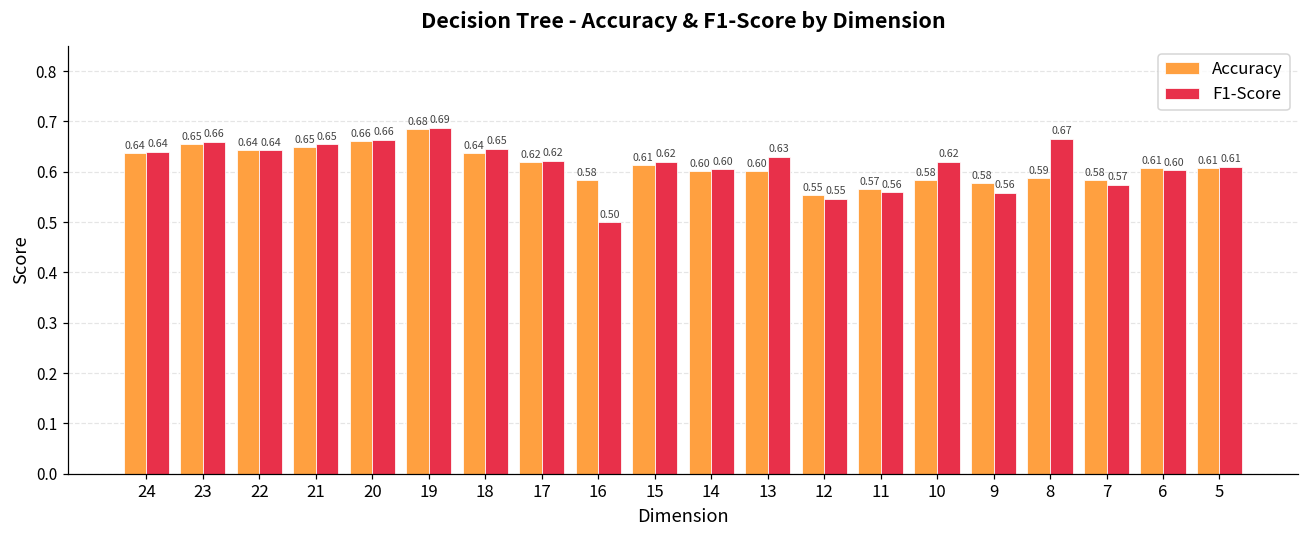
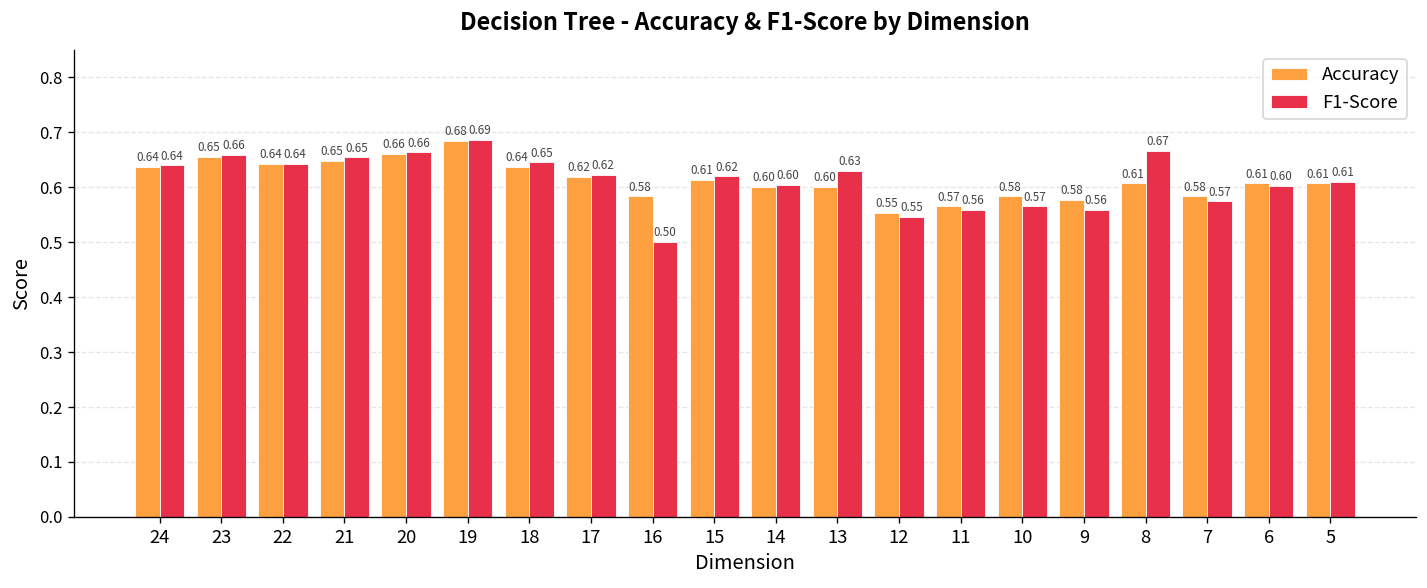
  {
    "Accuracy": {
      "24": 0.64,
      "23": 0.65,
      "22": 0.64,
      "21": 0.65,
      "20": 0.66,
      "19": 0.68,
      "18": 0.64,
      "17": 0.62,
      "16": 0.58,
      "15": 0.61,
      "14": 0.60,
      "13": 0.60,
      "12": 0.55,
      "11": 0.57,
      "10": 0.58,
      "9": 0.58,
-     "8": 0.59,
+     "8": 0.61,
      "7": 0.58,
      "6": 0.61,
      "5": 0.61
    },
    "F1-Score": {
      "24": 0.64,
      "23": 0.66,
      "22": 0.64,
      "21": 0.65,
      "20": 0.66,
      "19": 0.69,
      "18": 0.65,
      "17": 0.62,
      "16": 0.50,
      "15": 0.62,
      "14": 0.60,
      "13": 0.63,
      "12": 0.55,
      "11": 0.56,
-     "10": 0.62,
+     "10": 0.57,
      "9": 0.56,
      "8": 0.67,
      "7": 0.57,
      "6": 0.60,
      "5": 0.61
    }
  }
